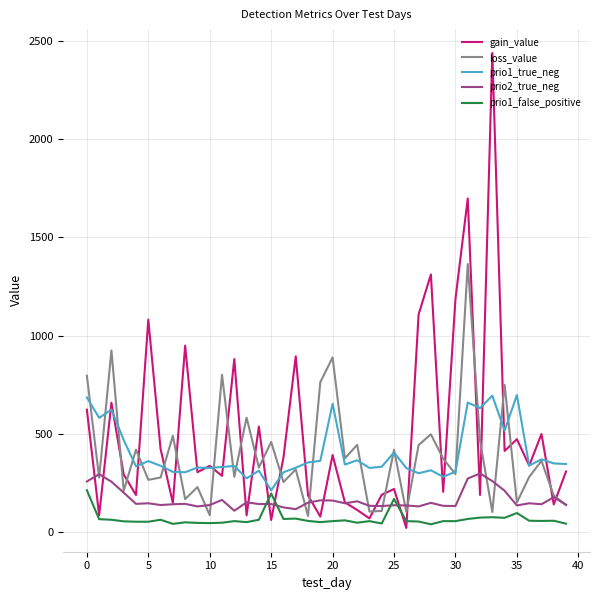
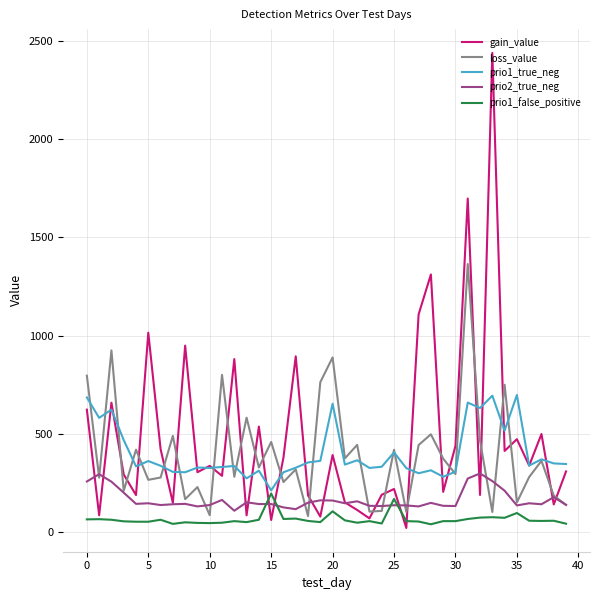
  {
    "gain_value": {
      "0": 620,
-     "5": 1080,
+     "5": 1010,
      "15": 60,
      "20": 390,
      "25": 220,
-     "30": 1190,
+     "30": 440,
      "35": 470
    },
    "loss_value": {
      "0": 800,
      "5": 270,
      "10": 90,
      "15": 460,
      "20": 890,
      "25": 420,
      "35": 150
    },
    "prio1_true_neg": {
      "0": 690,
      "5": 360,
      "15": 210,
      "20": 650,
      "25": 410,
      "35": 700
    },
    "prio2_true_neg": {
      "0": 260,
      "5": 150,
      "10": 140,
      "15": 140,
      "20": 160,
      "25": 140,
      "30": 130,
      "35": 140
    },
    "prio1_false_positive": {
-     "0": 210,
+     "0": 60,
      "5": 50,
      "10": 50,
      "15": 200,
-     "20": 60,
+     "20": 110,
      "25": 170,
      "30": 60,
      "35": 100
    }
  }
